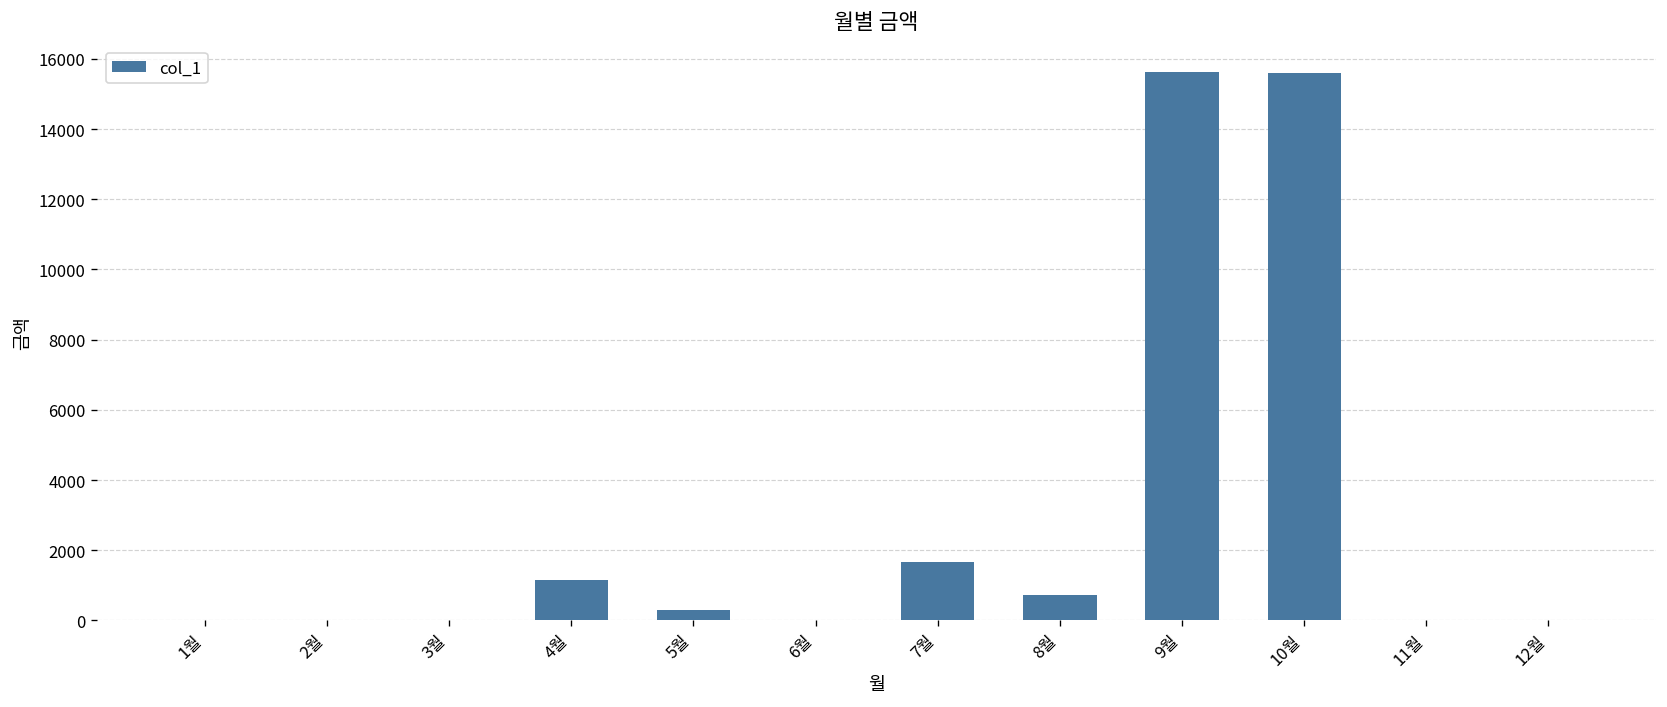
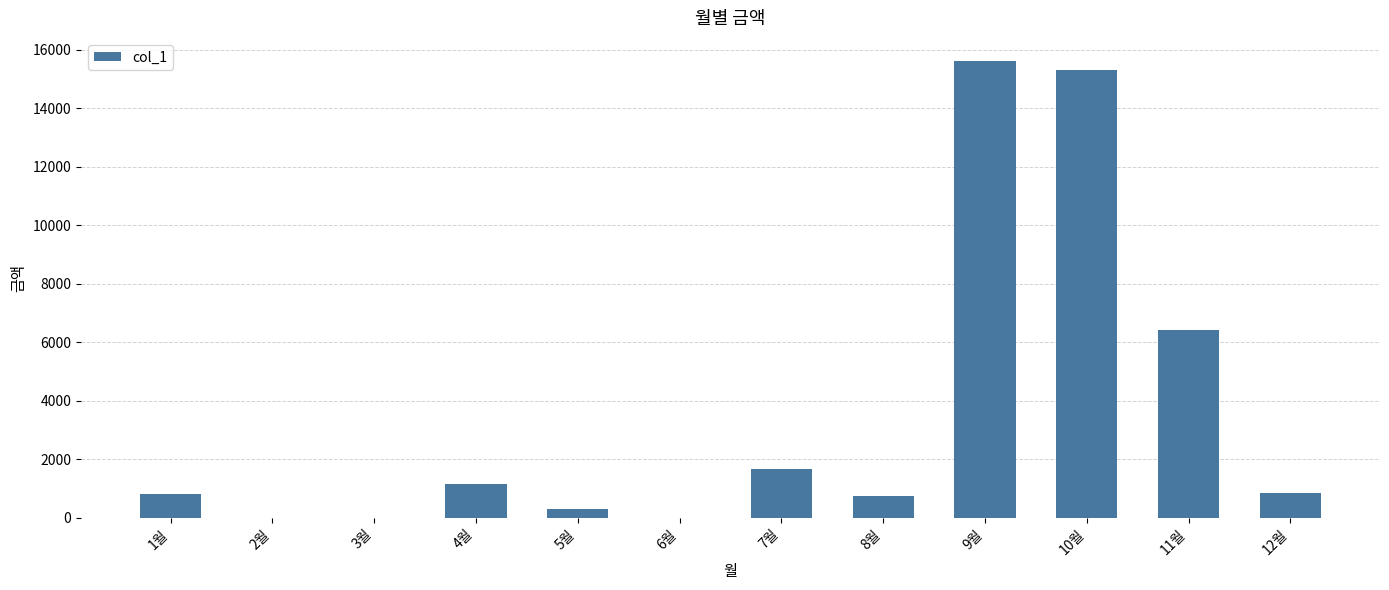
  {
-   "1월": 0,
+   "1월": 800,
    "2월": 0,
    "3월": 0,
    "4월": 1100,
    "5월": 300,
    "6월": 0,
    "7월": 1700,
    "8월": 700,
    "9월": 15600,
-   "10월": 15600,
-   "11월": 0,
-   "12월": 0
+   "10월": 15300,
+   "11월": 6400,
+   "12월": 900
  }
